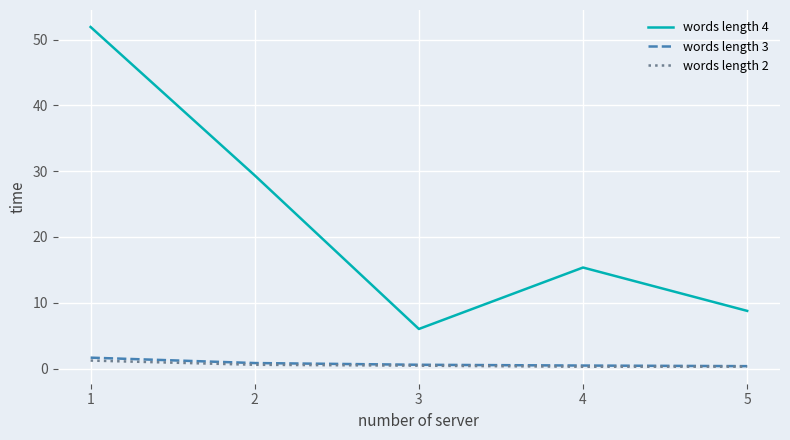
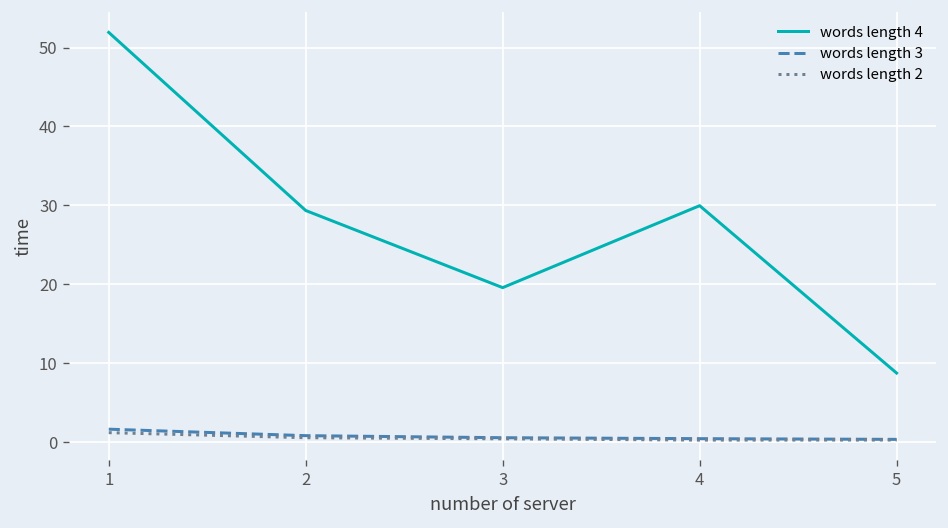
  {
    "words length 4": {
      "1": 52,
      "2": 29,
-     "3": 6,
-     "4": 15,
+     "3": 20,
+     "4": 30,
      "5": 9
    }
  }
